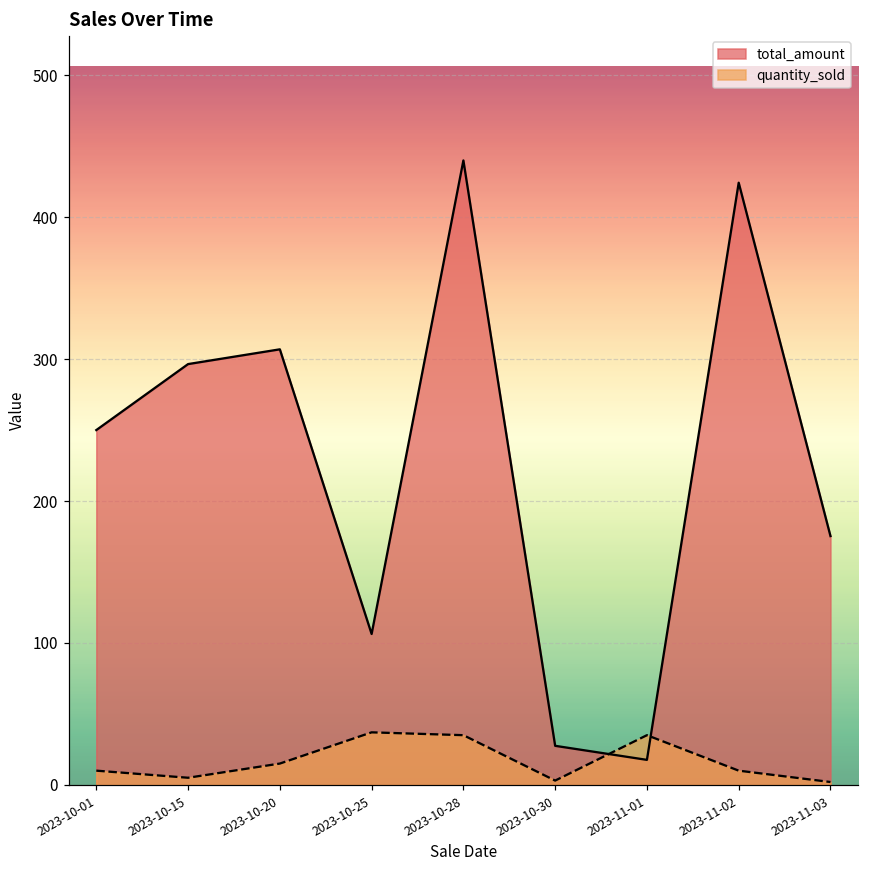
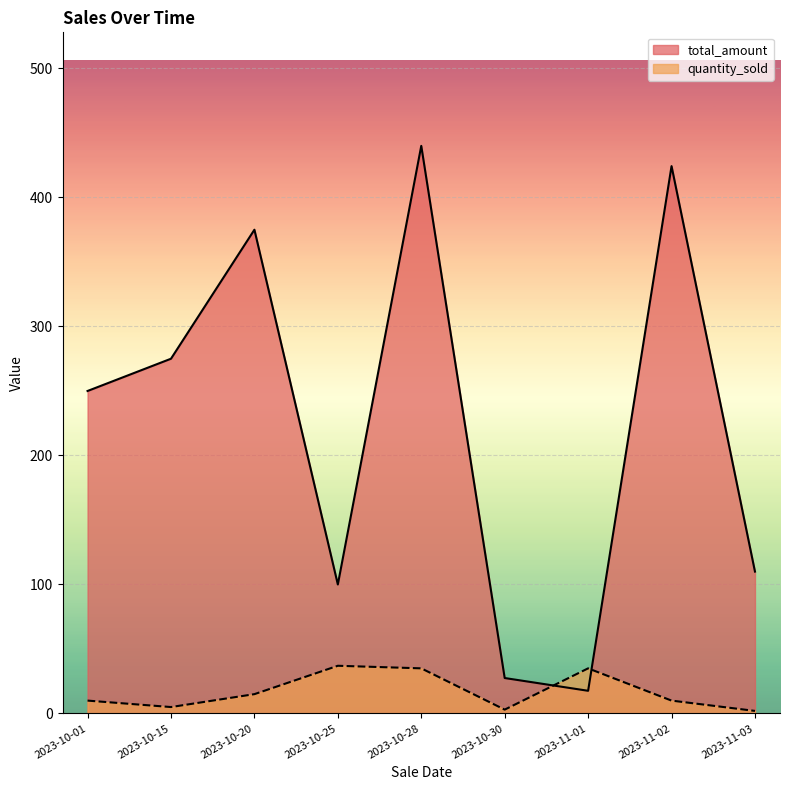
  {
    "total_amount": {
      "2023-10-01": 250,
-     "2023-10-15": 297,
-     "2023-10-20": 307,
-     "2023-10-25": 106,
+     "2023-10-15": 275,
+     "2023-10-20": 375,
+     "2023-10-25": 100,
      "2023-10-28": 440,
      "2023-10-30": 28,
      "2023-11-01": 18,
      "2023-11-02": 424,
-     "2023-11-03": 175
+     "2023-11-03": 110
    },
    "quantity_sold": {
      "2023-10-01": 10,
      "2023-10-15": 5,
      "2023-10-20": 15,
      "2023-10-25": 37,
      "2023-10-28": 35,
      "2023-10-30": 3,
      "2023-11-01": 35,
      "2023-11-02": 10,
      "2023-11-03": 2
    }
  }
